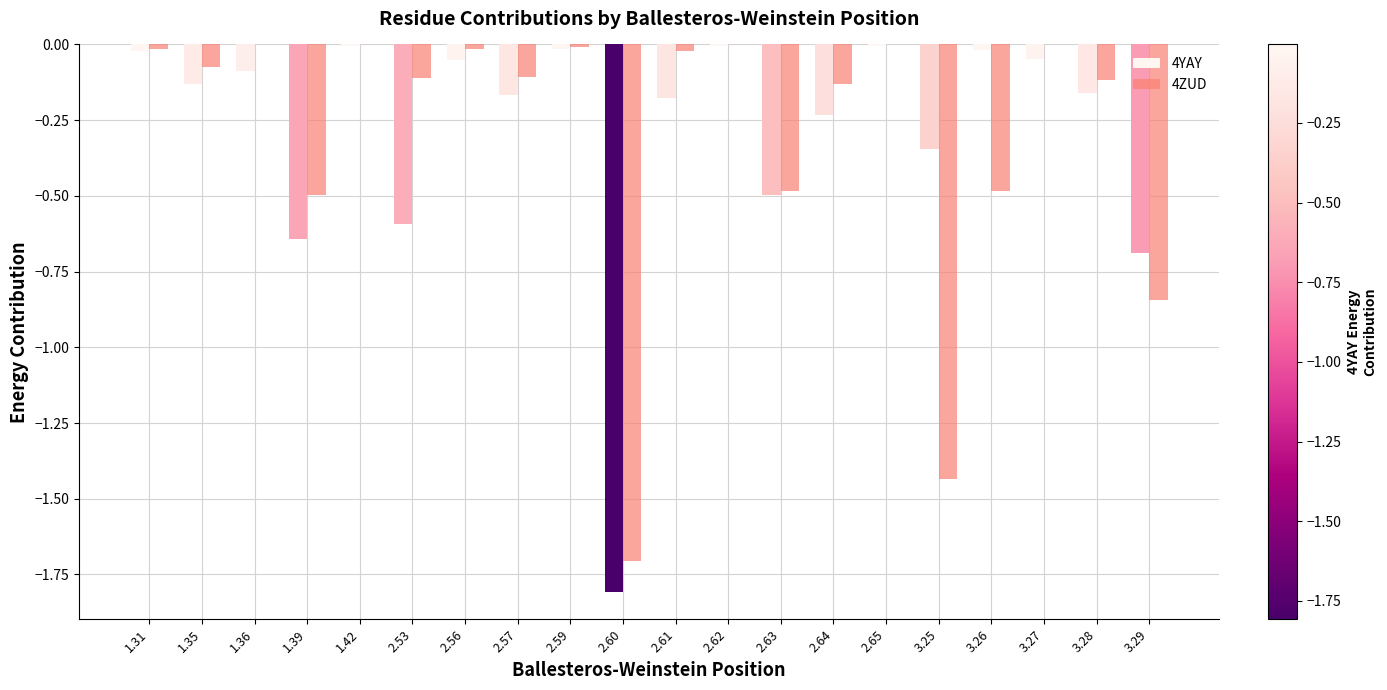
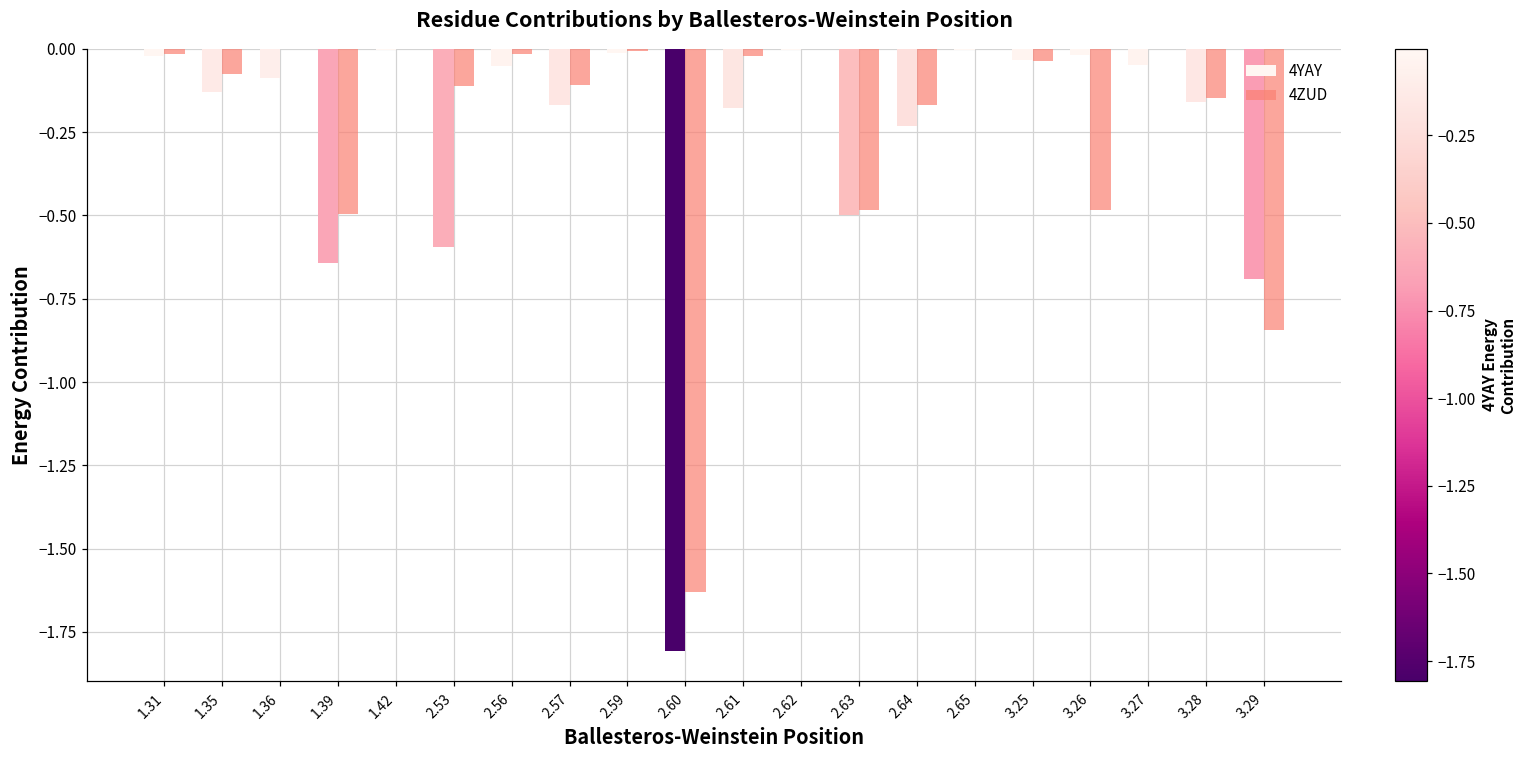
  {
    "4YAY": {
      "1.31": -0.02,
      "1.35": -0.13,
      "1.36": -0.09,
      "1.39": -0.64,
      "2.53": -0.59,
      "2.56": -0.05,
      "2.57": -0.17,
      "2.59": -0.01,
      "2.60": -1.81,
      "2.61": -0.18,
      "2.63": -0.50,
      "2.64": -0.23,
-     "3.25": -0.34,
+     "3.25": -0.03,
      "3.26": -0.02,
      "3.27": -0.05,
      "3.28": -0.16,
      "3.29": -0.69
    },
    "4ZUD": {
      "1.31": -0.02,
      "1.35": -0.08,
      "1.36": 0.00,
      "1.39": -0.50,
      "1.42": 0.00,
      "2.53": -0.11,
      "2.56": -0.01,
      "2.57": -0.11,
-     "2.60": -1.71,
+     "2.60": -1.63,
      "2.61": -0.02,
      "2.62": 0.00,
      "2.63": -0.48,
-     "2.64": -0.13,
+     "2.64": -0.17,
      "2.65": 0.00,
-     "3.25": -1.44,
+     "3.25": -0.04,
      "3.26": -0.49,
      "3.27": 0.00,
-     "3.28": -0.12,
+     "3.28": -0.15,
      "3.29": -0.84
    }
  }
